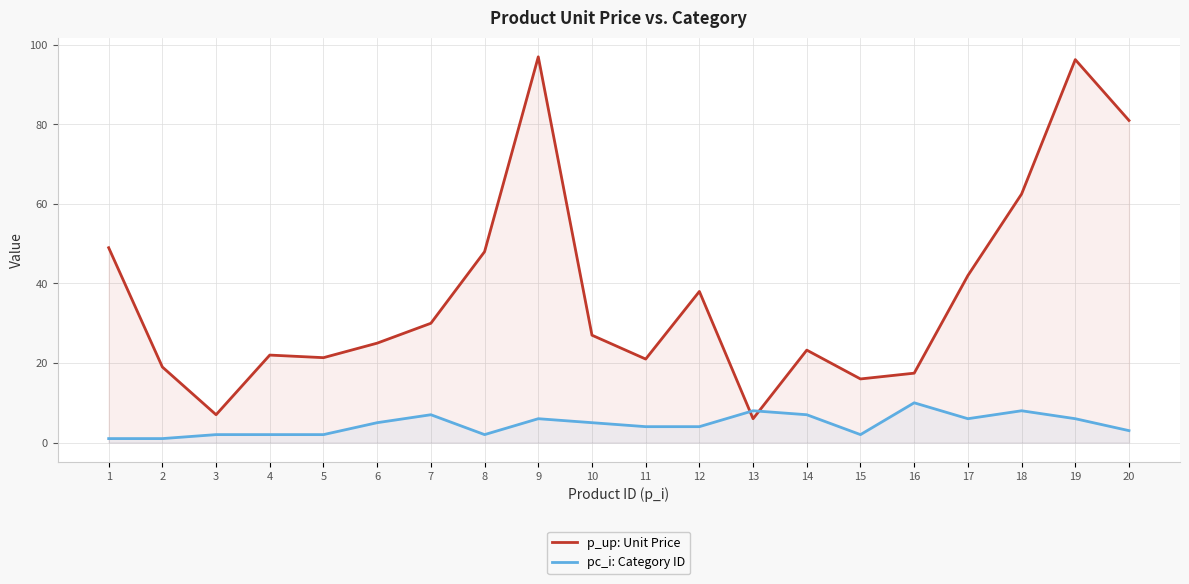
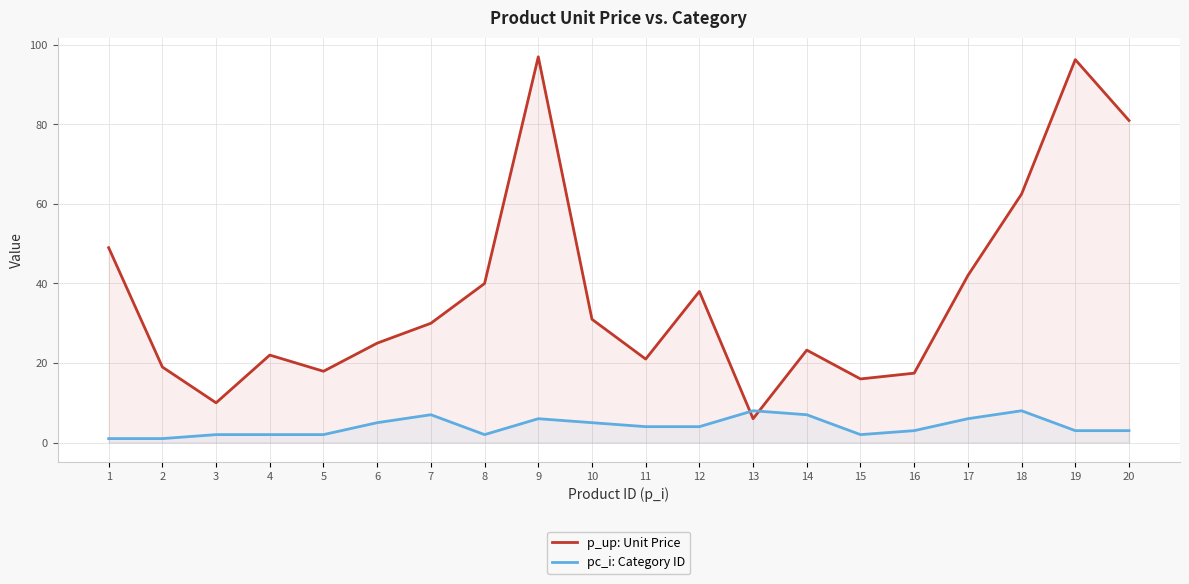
  {
    "p_up: Unit Price": {
      "1": 49,
      "2": 19,
-     "3": 7,
+     "3": 10,
      "4": 22,
-     "5": 21,
+     "5": 18,
      "6": 25,
      "7": 30,
-     "8": 48,
+     "8": 40,
      "9": 97,
-     "10": 27,
+     "10": 31,
      "11": 21,
      "12": 38,
      "13": 6,
      "14": 23,
      "15": 16,
      "16": 17,
      "17": 42,
      "18": 63,
      "19": 96,
      "20": 81
    },
    "pc_i: Category ID": {
      "1": 1,
      "2": 1,
      "3": 2,
      "4": 2,
      "5": 2,
      "6": 5,
      "7": 7,
      "8": 2,
      "9": 6,
      "10": 5,
      "11": 4,
      "12": 4,
      "13": 8,
      "14": 7,
      "15": 2,
-     "16": 10,
+     "16": 3,
      "17": 6,
      "18": 8,
-     "19": 6,
+     "19": 3,
      "20": 3
    }
  }
